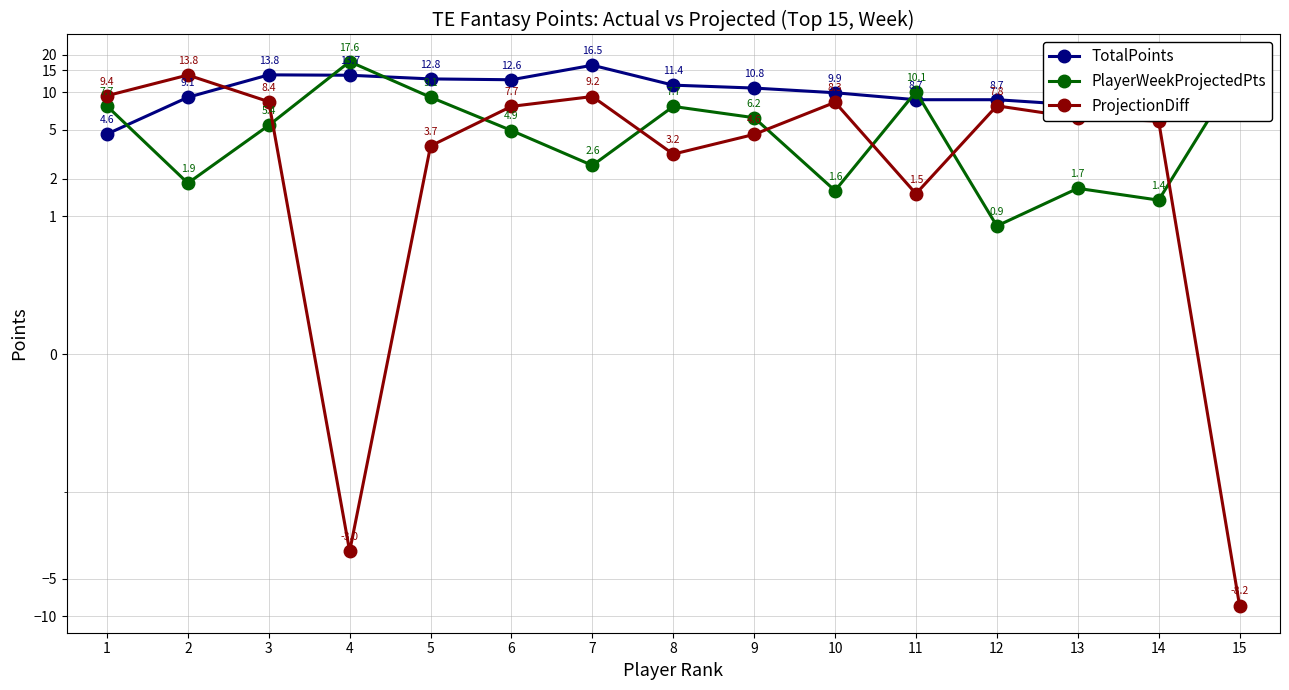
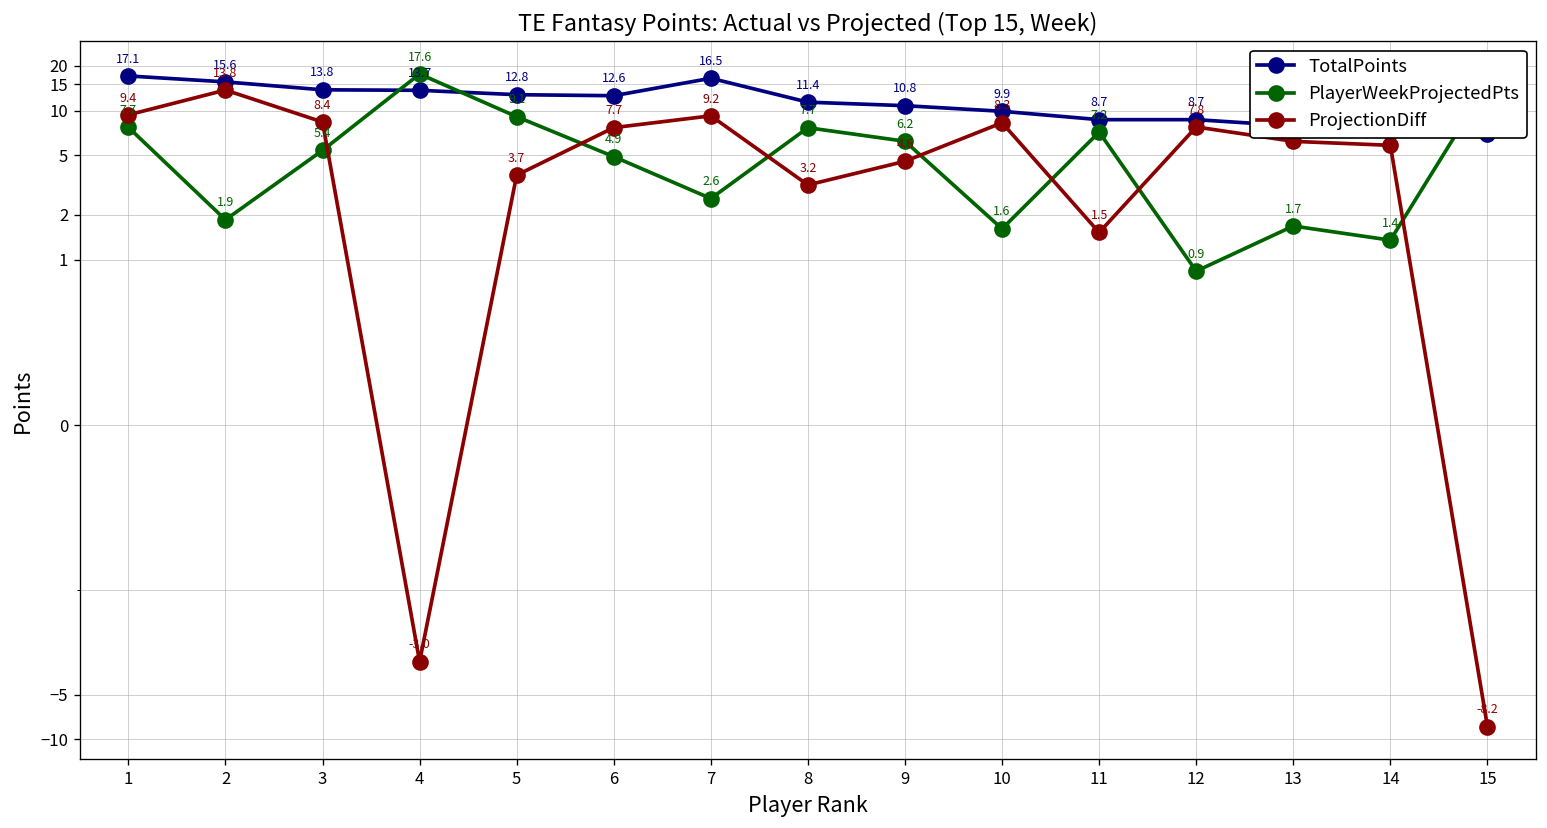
  {
    "TotalPoints": {
-     "1": 4.6,
-     "2": 9.1,
+     "1": 17.1,
+     "2": 15.6,
      "3": 13.8,
      "5": 12.8,
      "6": 12.6,
      "7": 16.5,
      "8": 11.4,
      "9": 10.8,
      "10": 9.9
    },
    "PlayerWeekProjectedPts": {
      "2": 1.9,
      "3": 5.4,
      "4": 17.6,
      "6": 4.9,
      "7": 2.6,
      "8": 7.7,
      "9": 6.2,
      "10": 1.6,
-     "11": 10.1,
+     "11": 7.2,
      "12": 0.9,
      "13": 1.7,
      "14": 1.4
    },
    "ProjectionDiff": {
      "1": 9.4,
      "2": 13.8,
      "3": 8.4,
      "4": -3.0,
      "5": 3.7,
      "6": 7.7,
      "7": 9.2,
      "8": 3.2,
      "11": 1.5,
      "15": -8.2
    }
  }
